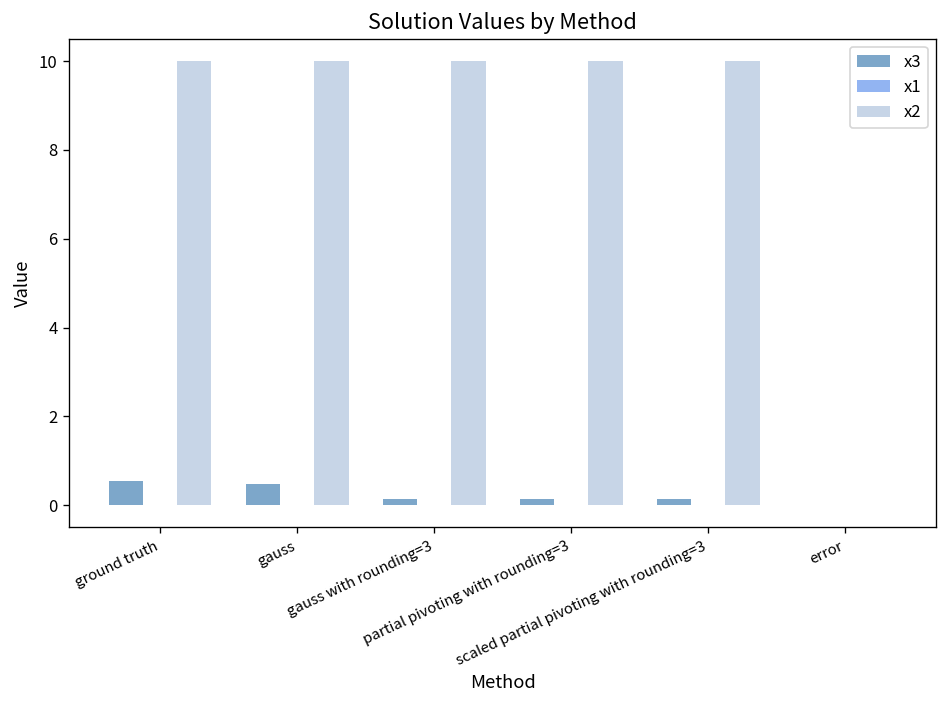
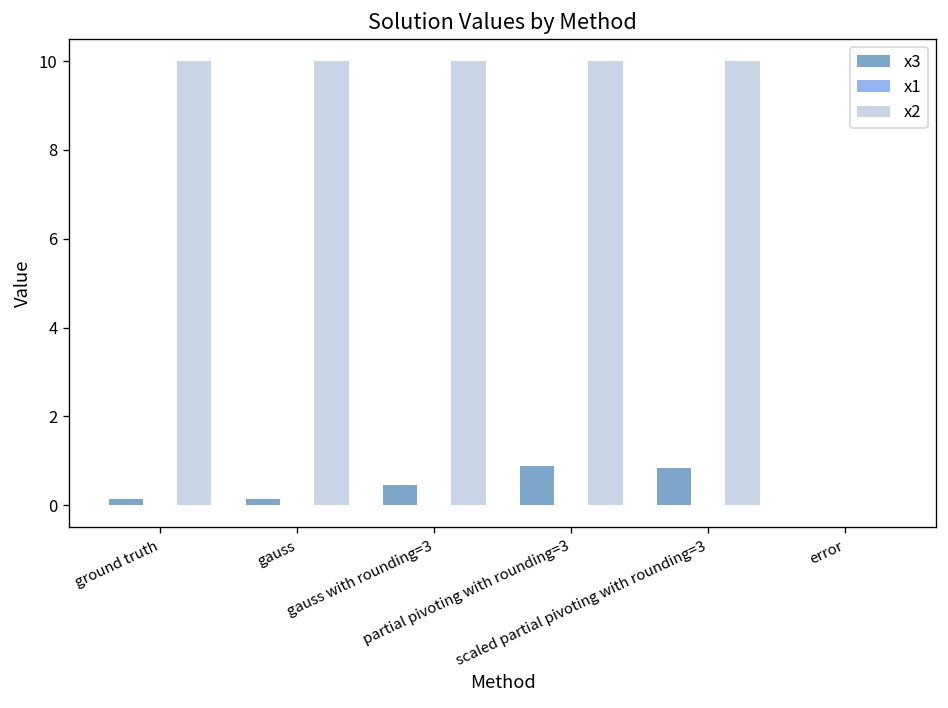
  {
    "x3": {
-     "ground truth": 0.6,
-     "gauss": 0.5,
-     "gauss with rounding=3": 0.1,
-     "partial pivoting with rounding=3": 0.1,
-     "scaled partial pivoting with rounding=3": 0.1,
+     "ground truth": 0.1,
+     "gauss": 0.1,
+     "gauss with rounding=3": 0.5,
+     "partial pivoting with rounding=3": 0.9,
+     "scaled partial pivoting with rounding=3": 0.8,
      "error": 0.0
    },
    "x1": {
      "ground truth": 0.0,
      "gauss": 0.0
    },
    "x2": {
      "ground truth": 10.0,
      "gauss": 10.0,
      "gauss with rounding=3": 10.0,
      "partial pivoting with rounding=3": 10.0,
      "scaled partial pivoting with rounding=3": 10.0
    }
  }
